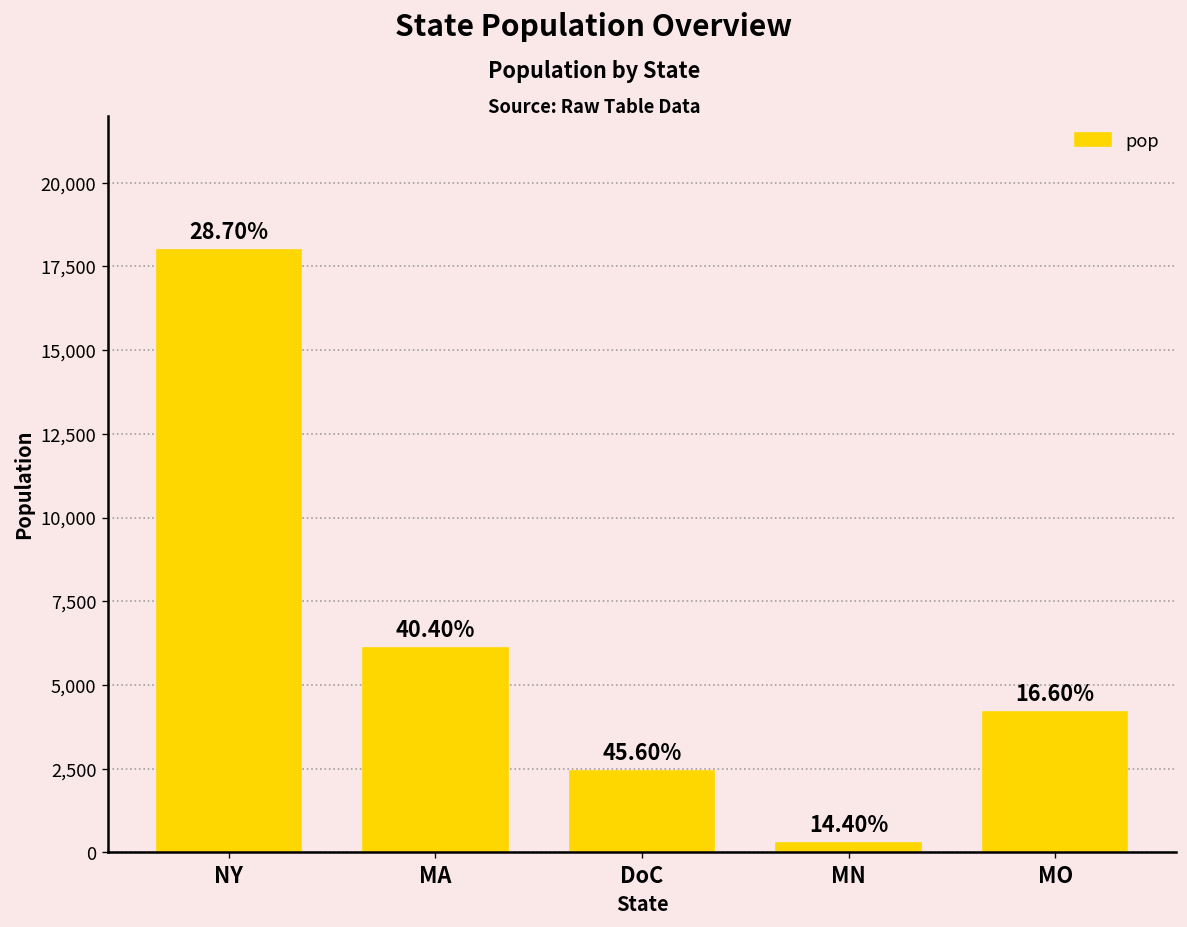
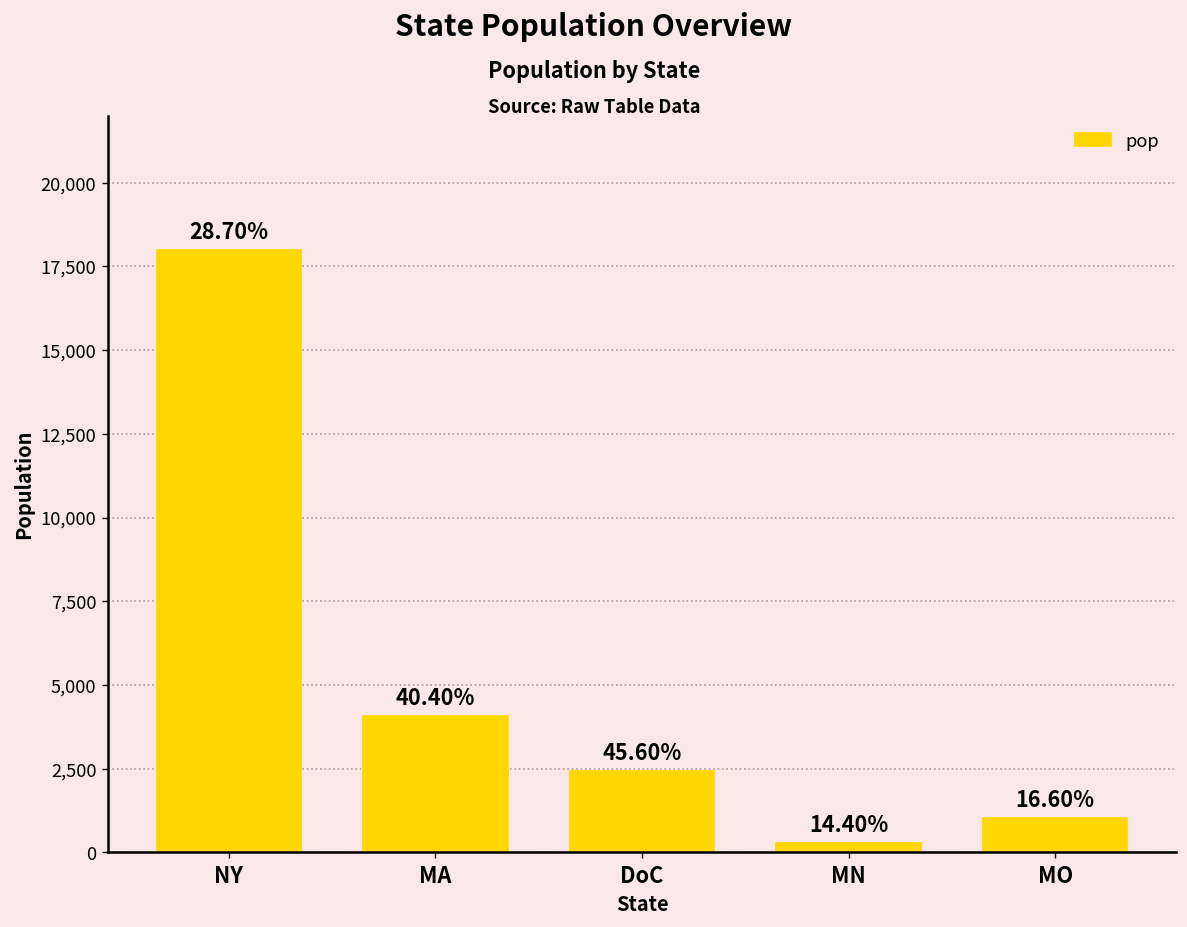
  {
-   "MA": "6,100",
-   "MO": "4,200"
+   "MA": "4,100",
+   "MO": "1,000"
  }
